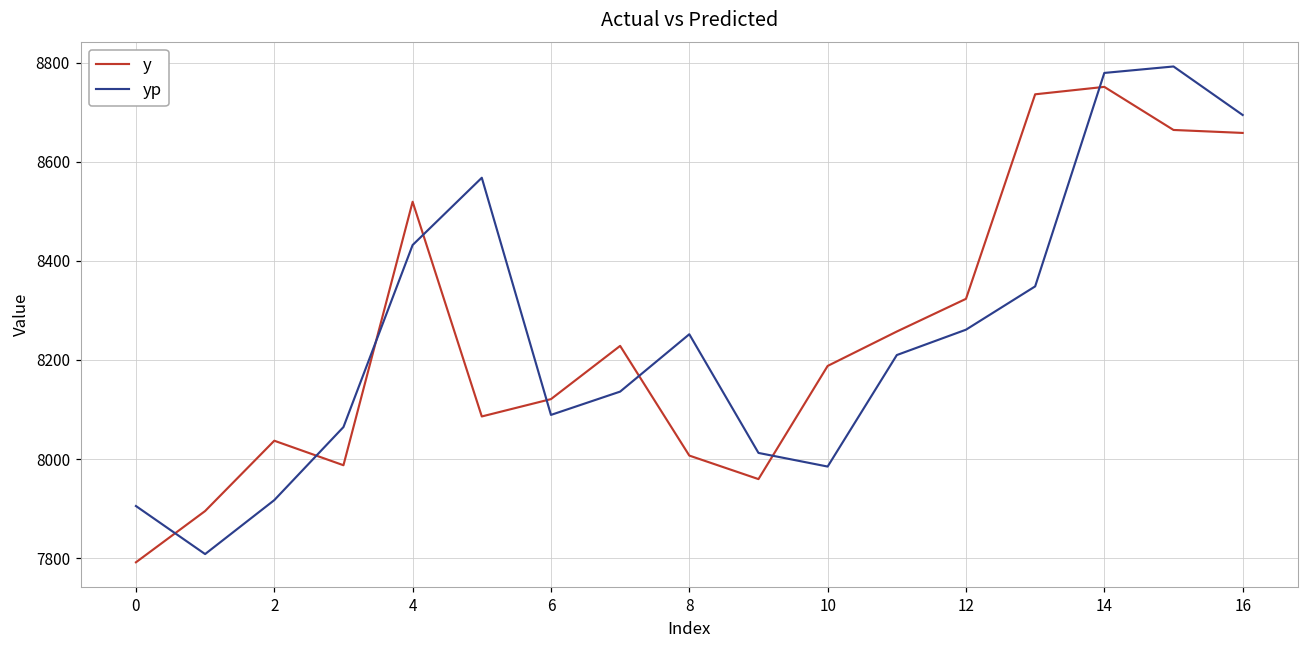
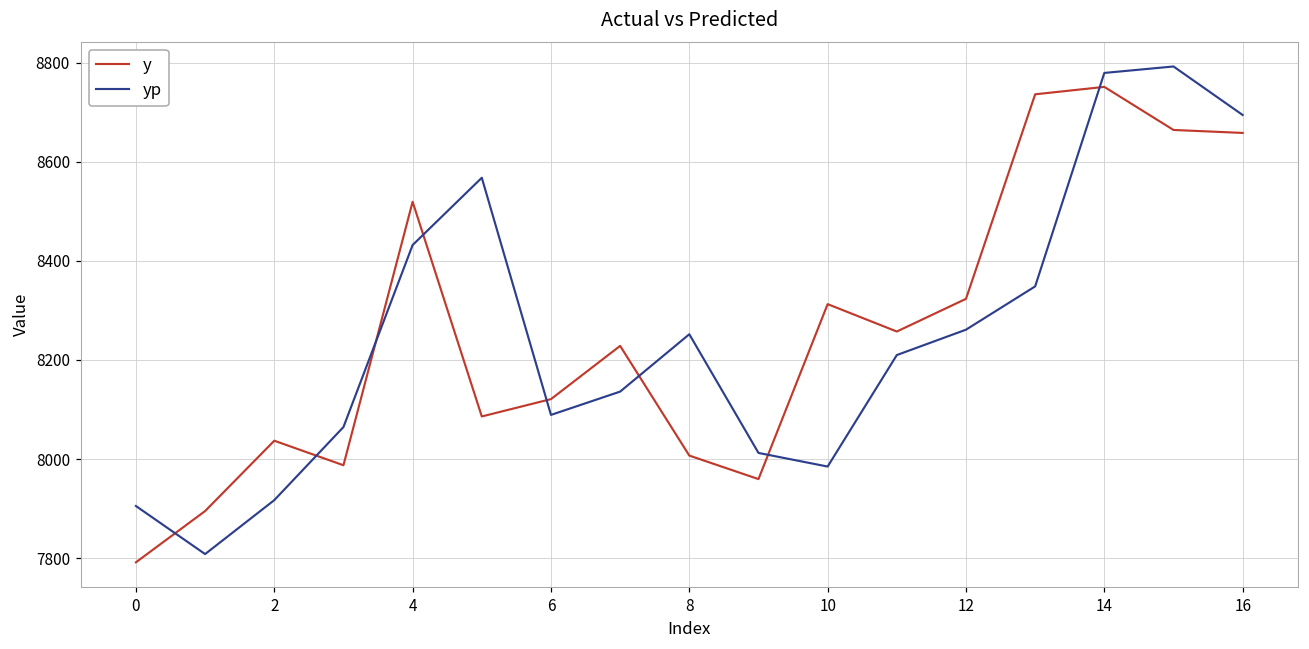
  {
    "y": {
      "0": 7790,
      "2": 8040,
      "4": 8520,
      "6": 8120,
      "8": 8010,
-     "10": 8190,
+     "10": 8310,
      "12": 8320,
      "14": 8750,
      "16": 8660
    },
    "yp": {
      "0": 7910,
      "2": 7920,
      "4": 8430,
      "6": 8090,
      "8": 8250,
      "10": 7980,
      "12": 8260,
      "14": 8780,
      "16": 8690
    }
  }
